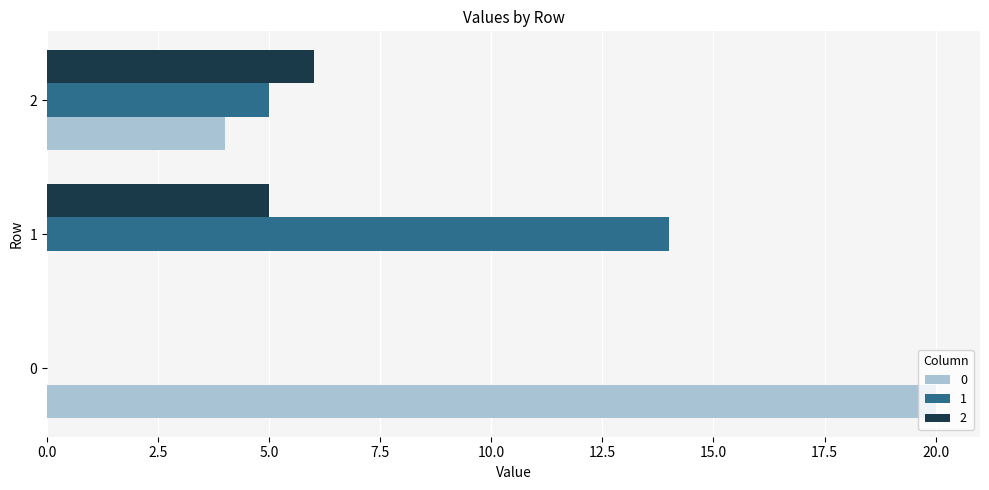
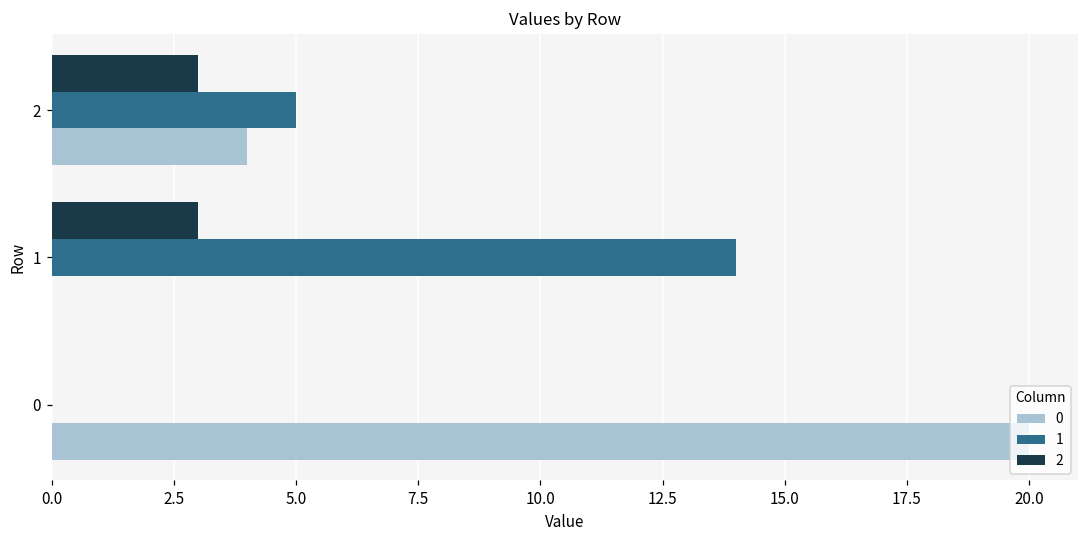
  {
    "0": {
      "2": 4,
      "1": 0
    },
    "1": {
      "2": 5,
      "1": 14,
      "0": 0
    },
    "2": {
-     "2": 6,
-     "1": 5,
+     "2": 3,
+     "1": 3,
      "0": 0
    }
  }
